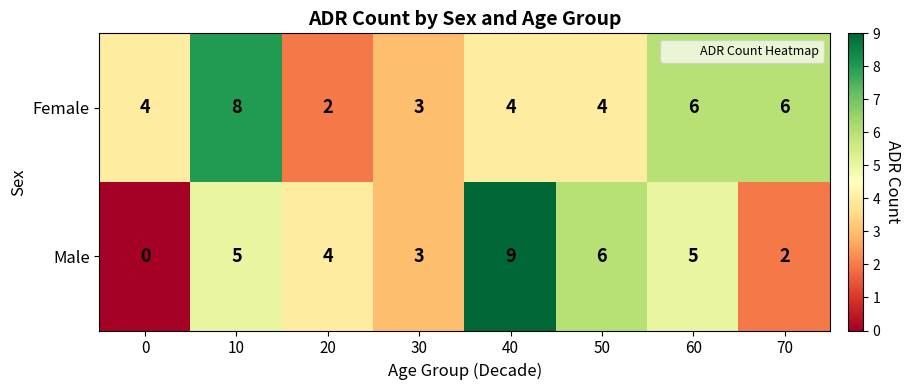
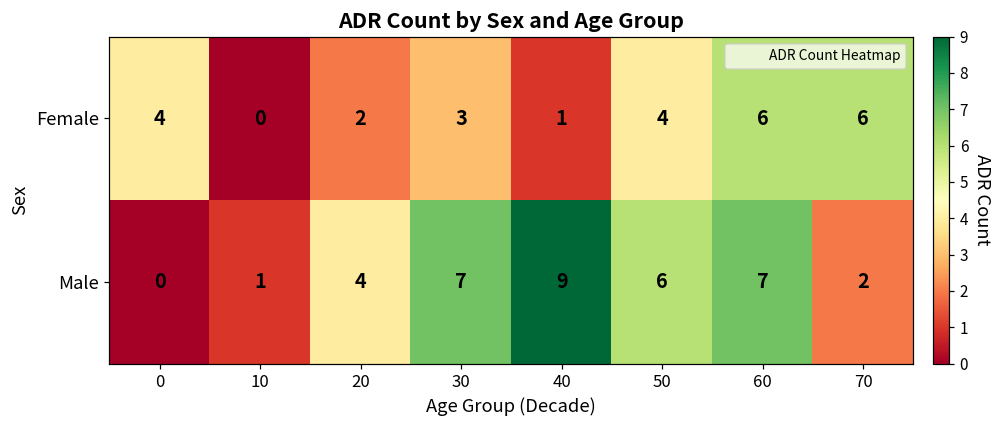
  {
    "Female": {
      "0": 4,
-     "10": 8,
+     "10": 0,
      "20": 2,
      "30": 3,
-     "40": 4,
+     "40": 1,
      "50": 4,
      "60": 6,
      "70": 6
    },
    "Male": {
      "0": 0,
-     "10": 5,
+     "10": 1,
      "20": 4,
-     "30": 3,
+     "30": 7,
      "40": 9,
      "50": 6,
-     "60": 5,
+     "60": 7,
      "70": 2
    }
  }
